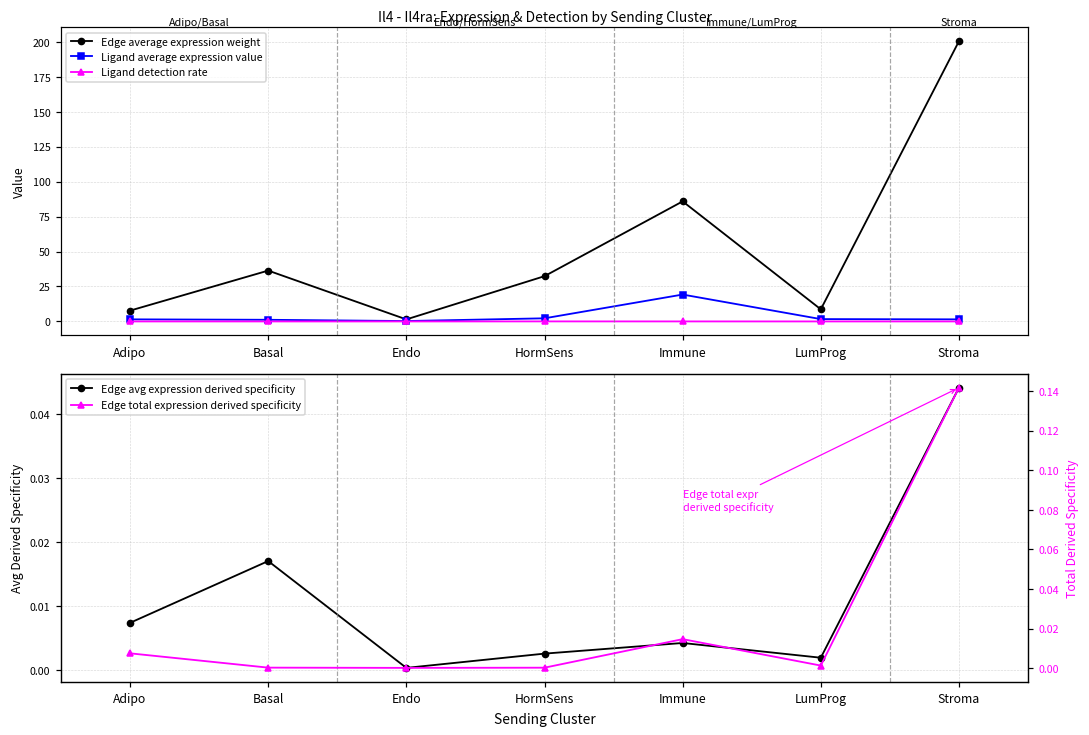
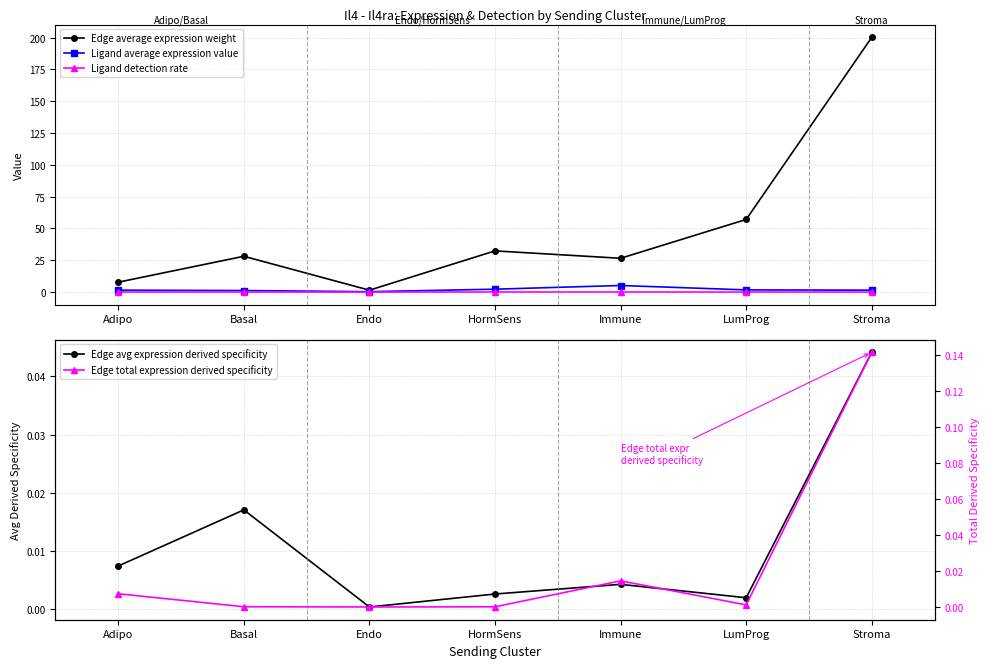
  {
    "Il4 - Il4ra: Expression & Detection by Sending Cluster": {
      "Edge average expression weight": {
        "Adipo": 8,
-       "Basal": 36,
+       "Basal": 28,
        "HormSens": 32,
-       "Immune": 86,
-       "LumProg": 9,
+       "Immune": 27,
+       "LumProg": 57,
        "Stroma": 200
      },
      "Ligand average expression value": {
        "HormSens": 2,
-       "Immune": 19
+       "Immune": 5
      },
      "Ligand detection rate": {
        "HormSens": 0,
        "Immune": 0
      }
    }
  }
